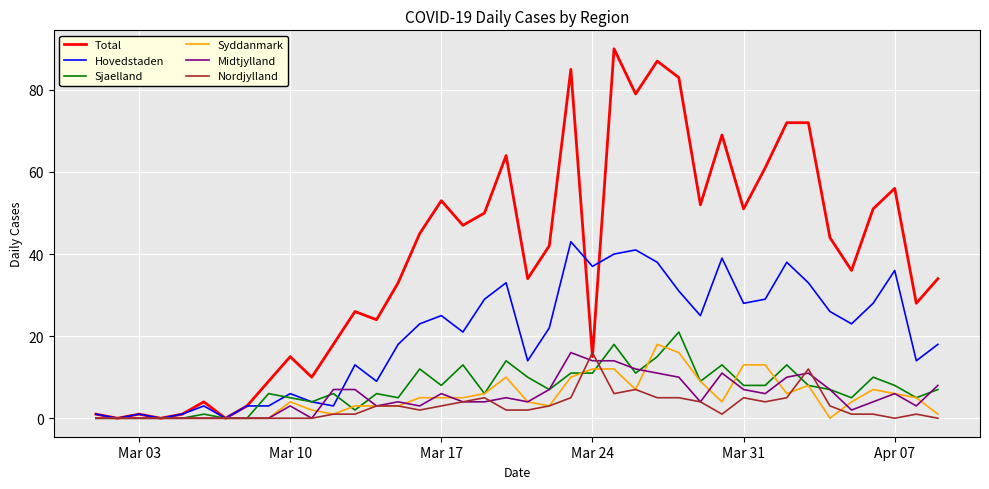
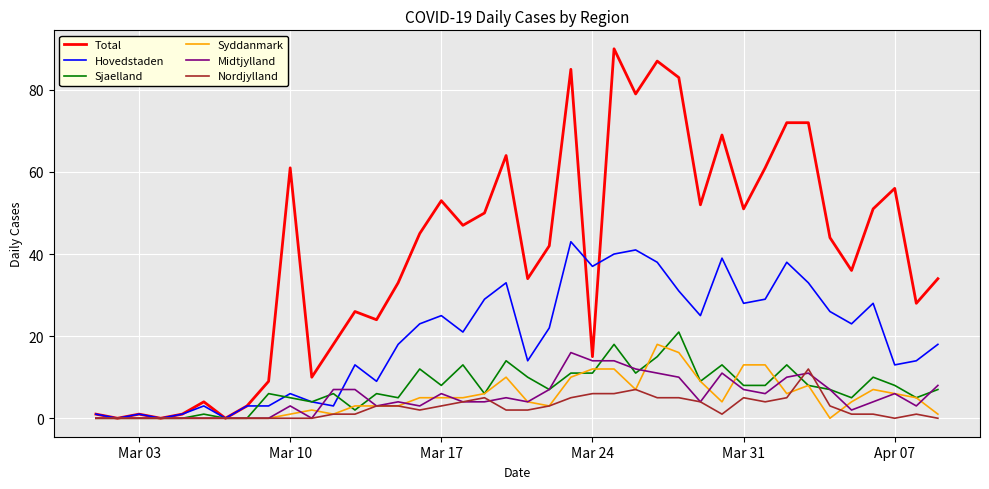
  {
    "Total": {
-     "Mar 10": 15,
+     "Mar 10": 61,
      "Mar 17": 53,
      "Mar 24": 15,
      "Mar 31": 51,
      "Apr 07": 56
    },
    "Hovedstaden": {
      "Mar 10": 6,
      "Mar 17": 25,
      "Mar 24": 37,
      "Mar 31": 28,
-     "Apr 07": 36
+     "Apr 07": 13
    },
    "Sjaelland": {
      "Mar 10": 5,
      "Mar 17": 8,
      "Mar 24": 11,
      "Mar 31": 8,
      "Apr 07": 8
    },
    "Syddanmark": {
-     "Mar 10": 4,
+     "Mar 10": 1,
      "Mar 17": 5,
      "Mar 24": 12,
      "Mar 31": 13
    },
    "Midtjylland": {
      "Mar 10": 3,
      "Mar 17": 6,
      "Mar 24": 14,
      "Mar 31": 7
    },
    "Nordjylland": {
      "Mar 10": 0,
      "Mar 17": 3,
-     "Mar 24": 16,
+     "Mar 24": 6,
      "Mar 31": 5,
      "Apr 07": 0
    }
  }
